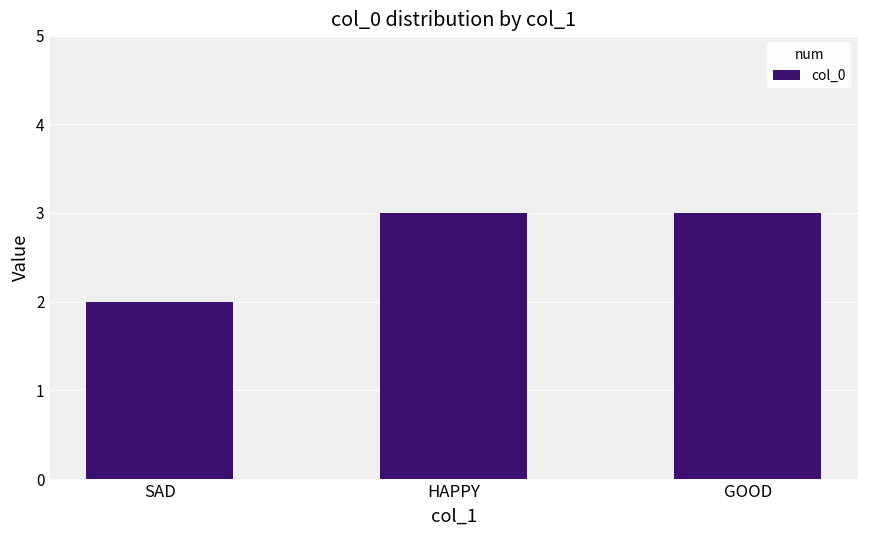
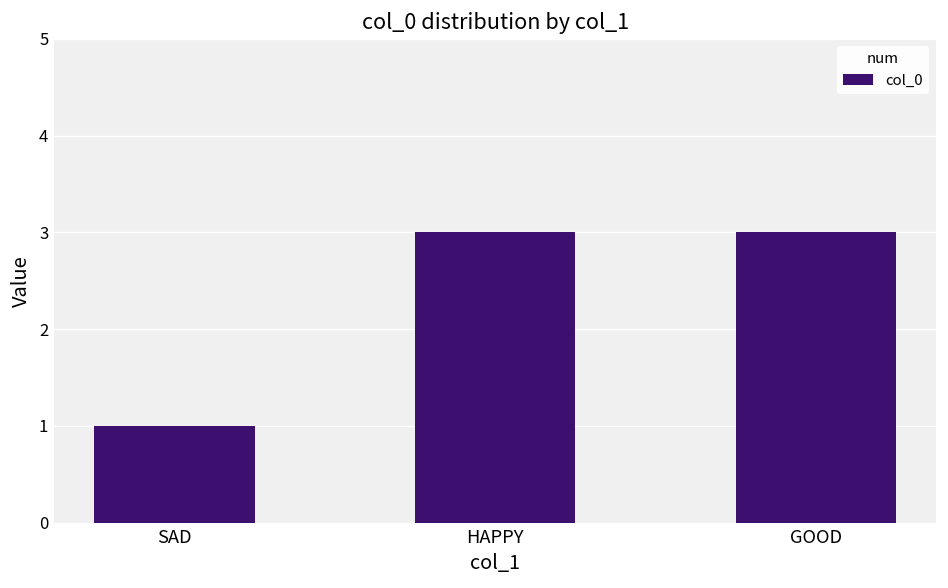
  {
-   "SAD": 2,
+   "SAD": 1,
    "HAPPY": 3,
    "GOOD": 3
  }
